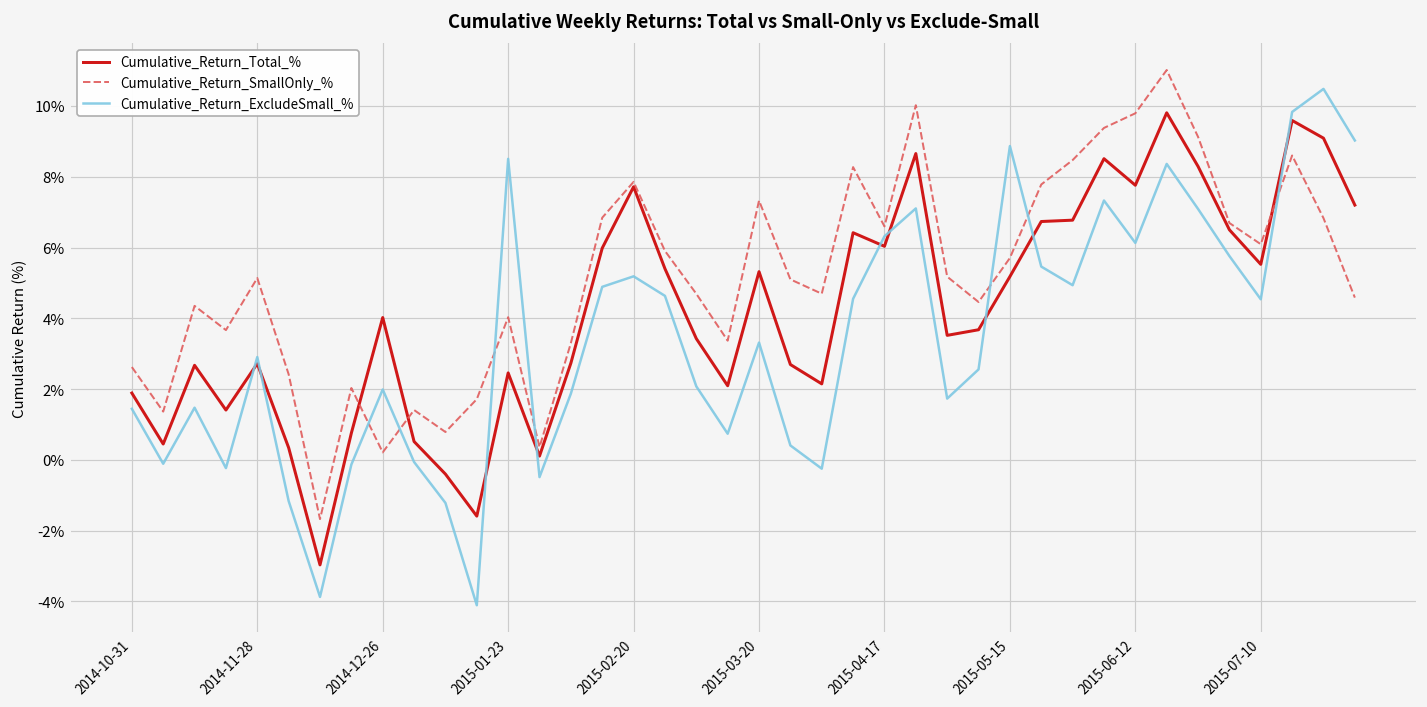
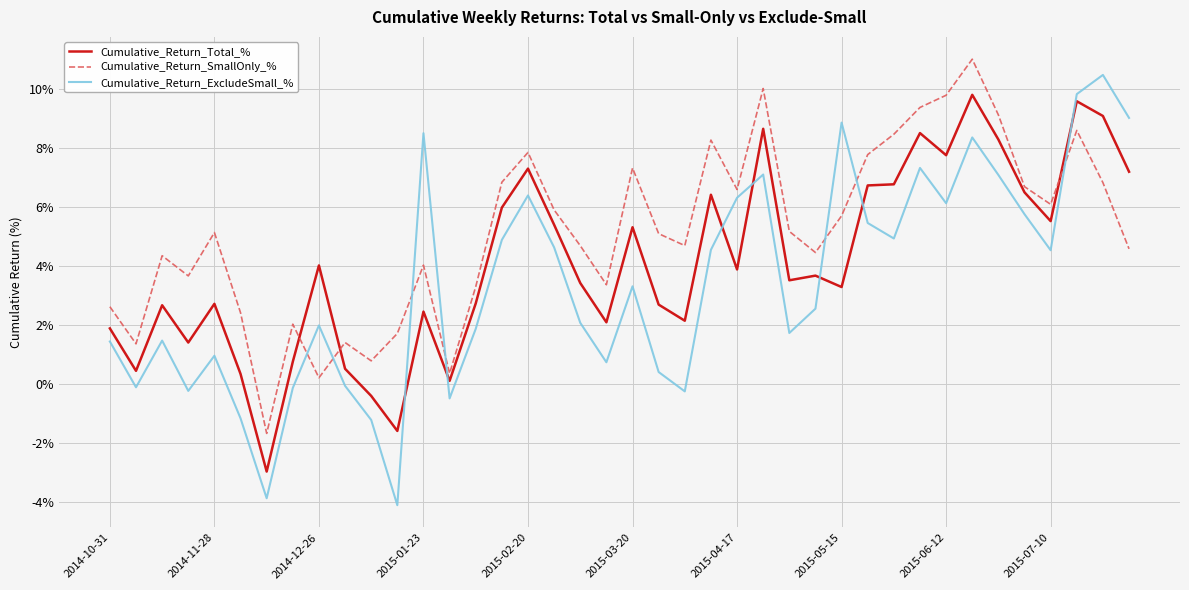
  {
    "Cumulative_Return_Total_%": {
      "2014-10-31": "1.9%",
      "2014-11-28": "2.7%",
      "2014-12-26": "4.0%",
      "2015-01-23": "2.5%",
-     "2015-02-20": "7.7%",
+     "2015-02-20": "7.3%",
      "2015-03-20": "5.3%",
-     "2015-04-17": "6.0%",
-     "2015-05-15": "5.2%",
+     "2015-04-17": "3.9%",
+     "2015-05-15": "3.3%",
      "2015-06-12": "7.8%",
      "2015-07-10": "5.5%"
    },
    "Cumulative_Return_SmallOnly_%": {
      "2014-10-31": "2.6%",
      "2014-11-28": "5.1%",
      "2014-12-26": "0.2%",
      "2015-01-23": "4.0%",
      "2015-02-20": "7.9%",
      "2015-03-20": "7.3%",
      "2015-04-17": "6.6%",
      "2015-05-15": "5.7%",
      "2015-06-12": "9.8%",
      "2015-07-10": "6.1%"
    },
    "Cumulative_Return_ExcludeSmall_%": {
      "2014-10-31": "1.4%",
-     "2014-11-28": "2.9%",
+     "2014-11-28": "1.0%",
      "2014-12-26": "2.0%",
      "2015-01-23": "8.5%",
-     "2015-02-20": "5.2%",
+     "2015-02-20": "6.4%",
      "2015-03-20": "3.3%",
      "2015-04-17": "6.3%",
      "2015-05-15": "8.9%",
      "2015-06-12": "6.1%",
      "2015-07-10": "4.5%"
    }
  }
